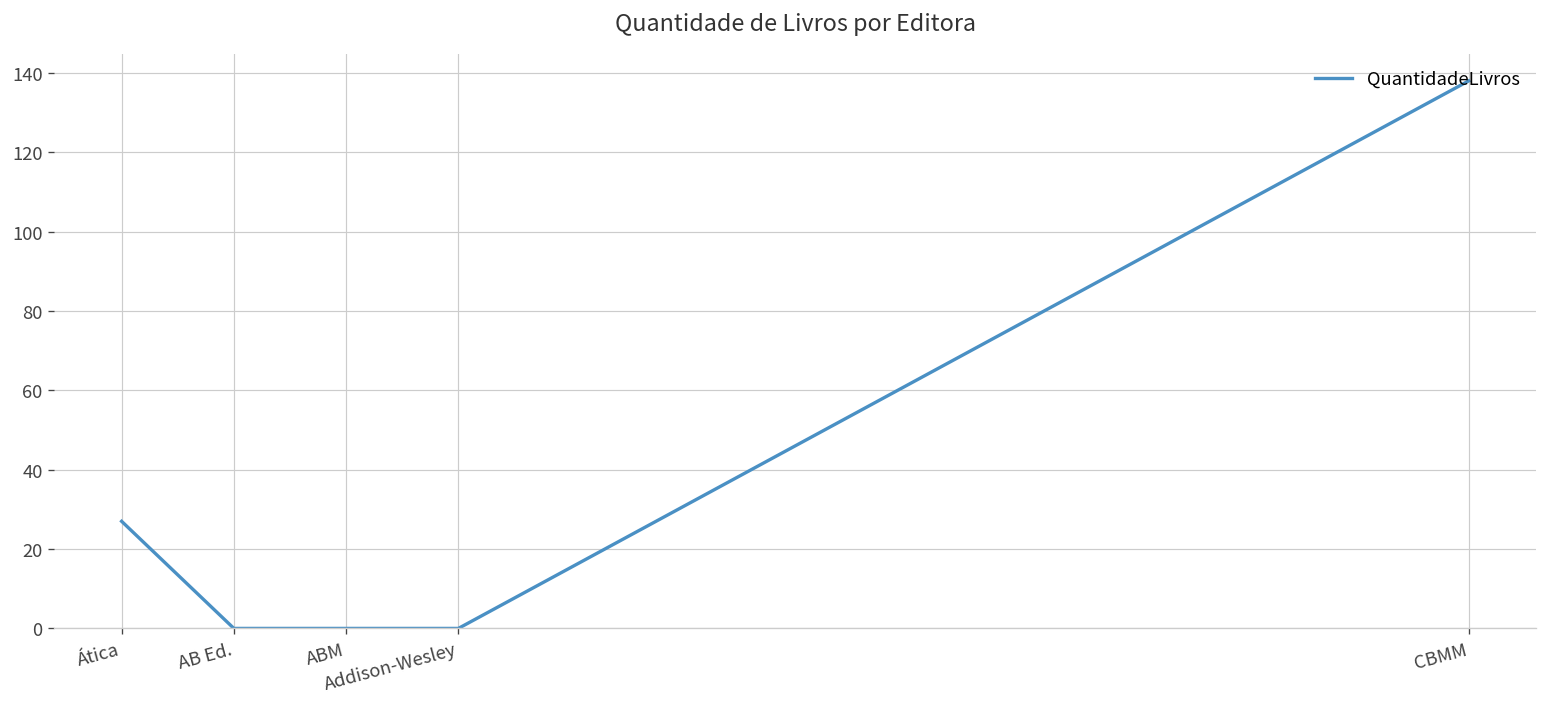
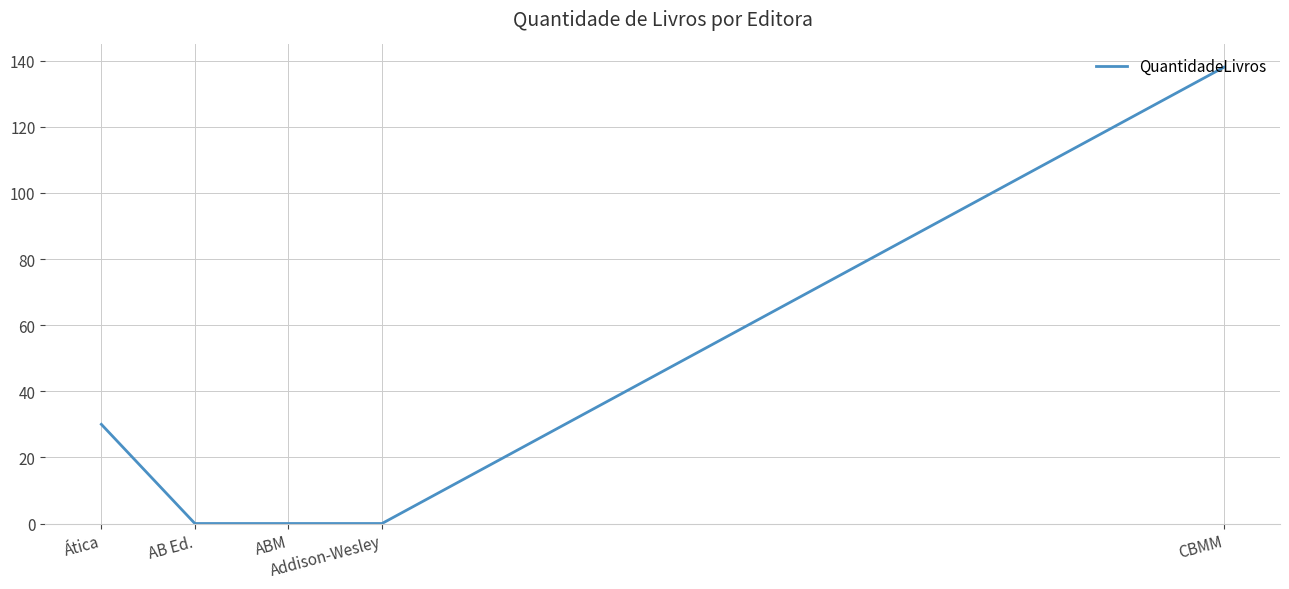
  {
-   "Ática": 27,
+   "Ática": 30,
    "AB Ed.": 0,
    "ABM": 0,
    "Addison-Wesley": 0,
    "CBMM": 138
  }
